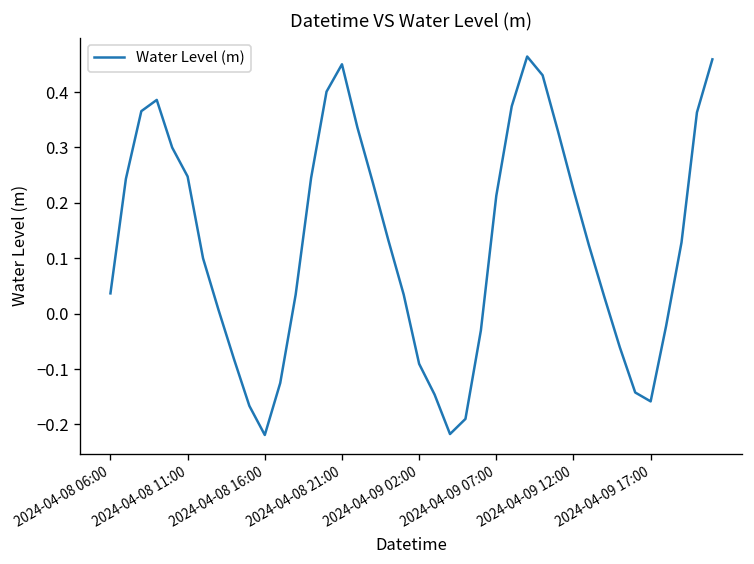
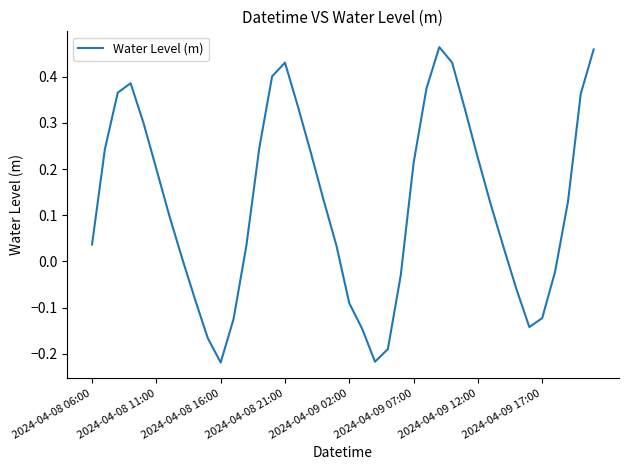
  {
    "2024-04-08 06:00": 0.04,
-   "2024-04-08 11:00": 0.25,
+   "2024-04-08 11:00": 0.20,
    "2024-04-08 16:00": -0.22,
-   "2024-04-08 21:00": 0.45,
+   "2024-04-08 21:00": 0.43,
    "2024-04-09 02:00": -0.09,
    "2024-04-09 07:00": 0.21,
    "2024-04-09 12:00": 0.22,
-   "2024-04-09 17:00": -0.16
+   "2024-04-09 17:00": -0.12
  }
